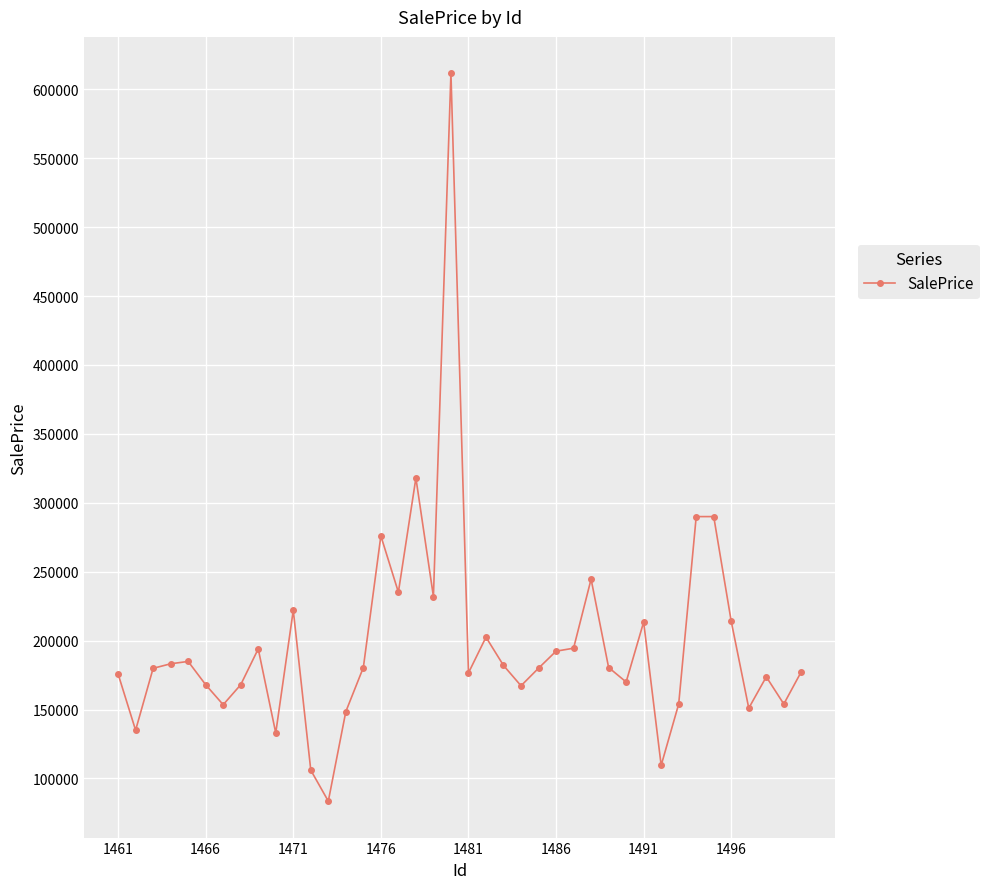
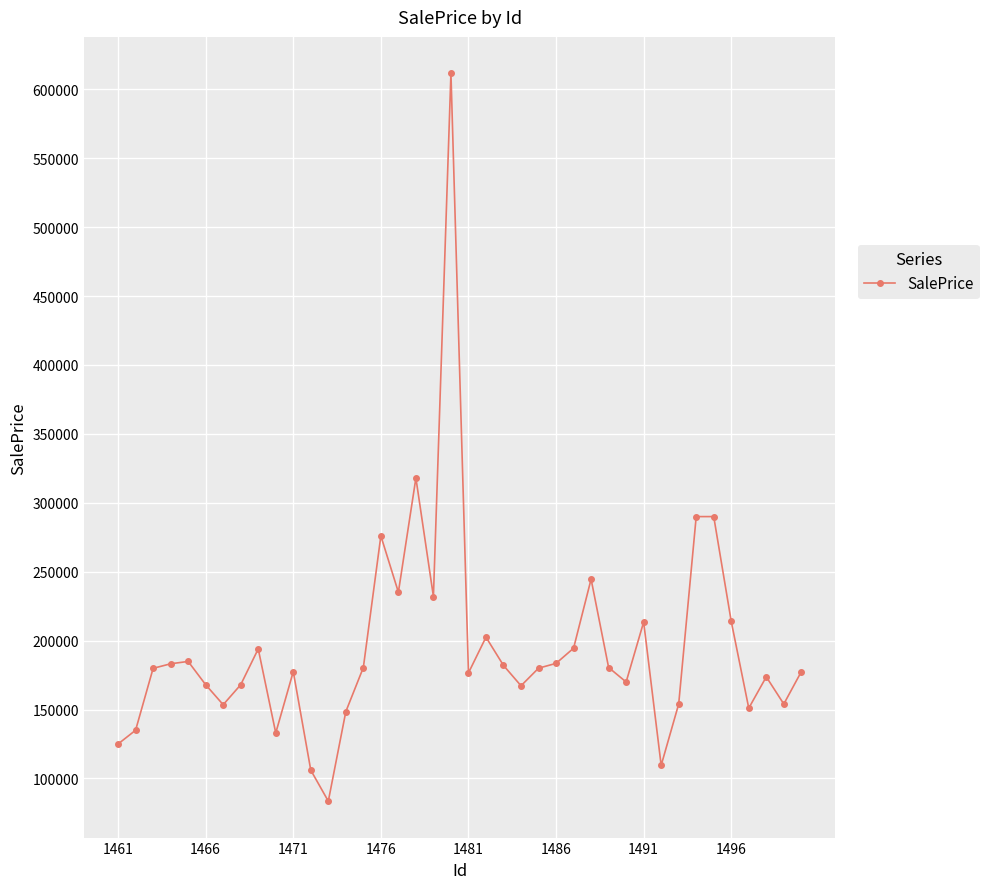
  {
-   "1461": 176000,
+   "1461": 125000,
    "1466": 168000,
-   "1471": 222000,
+   "1471": 178000,
    "1476": 276000,
    "1481": 177000,
-   "1486": 192000,
+   "1486": 184000,
    "1491": 214000,
    "1496": 214000
  }
